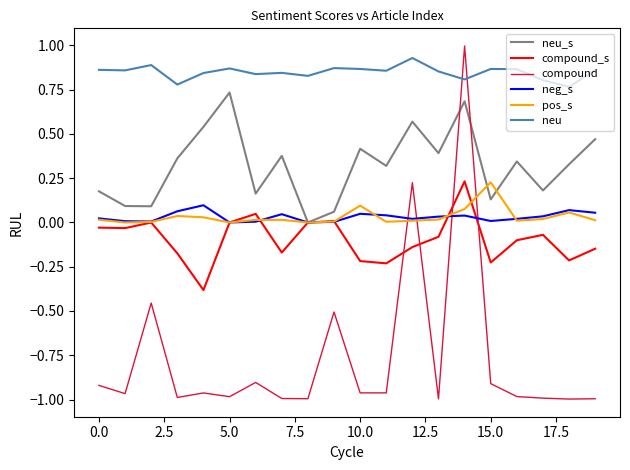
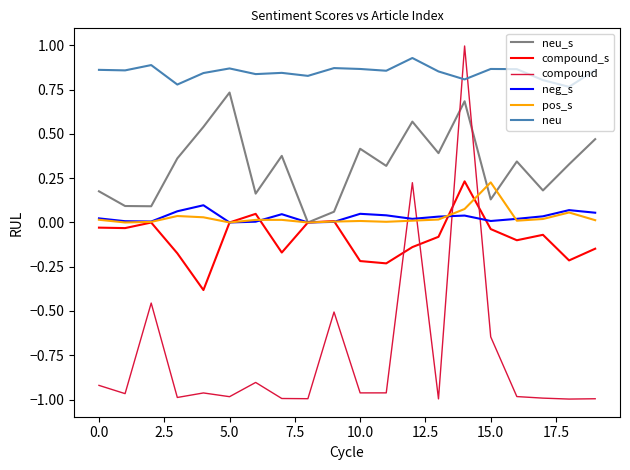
  {
    "neu_s": {
      "0.0": 0.18,
      "5.0": 0.73,
      "10.0": 0.42,
      "15.0": 0.13
    },
    "compound_s": {
      "0.0": -0.03,
      "10.0": -0.22,
-     "15.0": -0.23
+     "15.0": -0.04
    },
    "compound": {
      "0.0": -0.92,
      "5.0": -0.98,
      "10.0": -0.96,
-     "15.0": -0.91
+     "15.0": -0.65
    },
    "neg_s": {
      "10.0": 0.05,
      "15.0": 0.01
    },
    "pos_s": {
-     "10.0": 0.10,
+     "10.0": 0.01,
      "15.0": 0.23
    },
    "neu": {
      "0.0": 0.86,
      "5.0": 0.87,
      "10.0": 0.87,
      "15.0": 0.87
    }
  }
